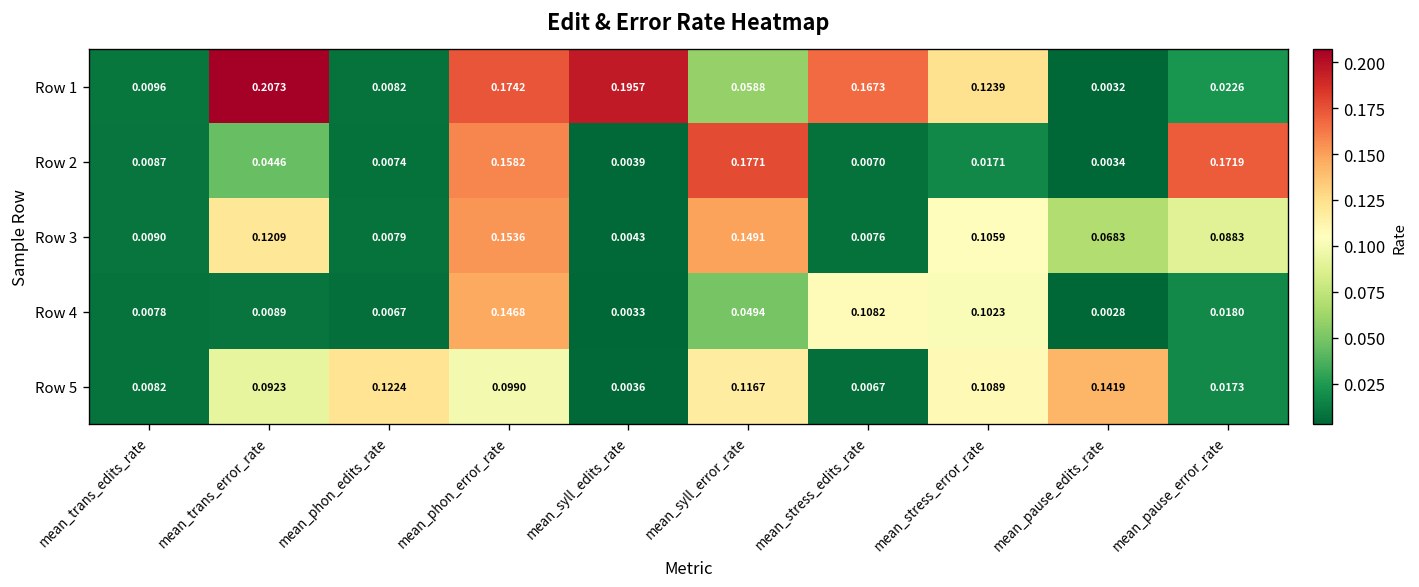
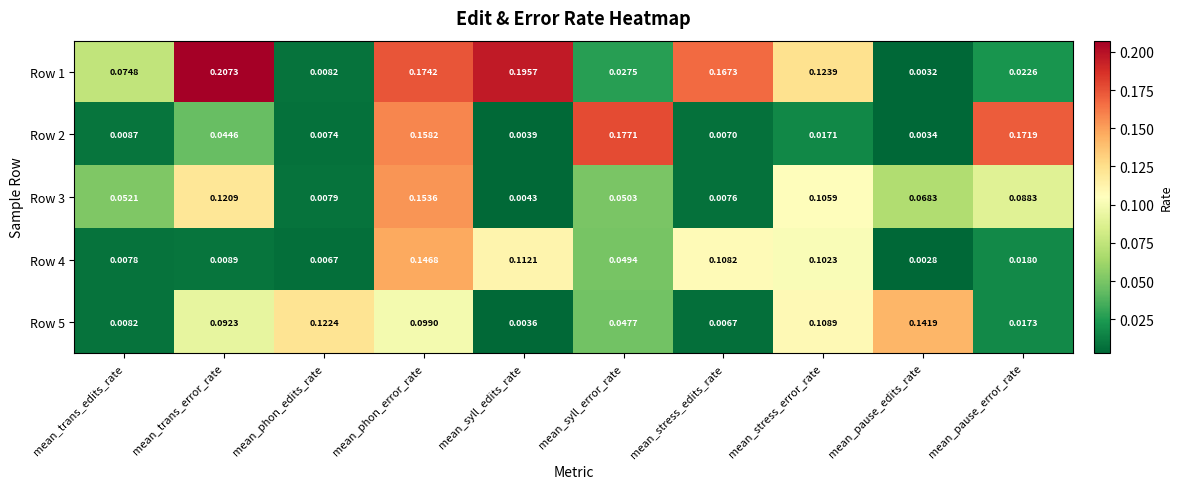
  {
    "Row 1": {
-     "mean_trans_edits_rate": 0.0096,
+     "mean_trans_edits_rate": 0.0748,
      "mean_trans_error_rate": 0.2073,
      "mean_phon_edits_rate": 0.0082,
      "mean_phon_error_rate": 0.1742,
      "mean_syll_edits_rate": 0.1957,
-     "mean_syll_error_rate": 0.0588,
+     "mean_syll_error_rate": 0.0275,
      "mean_stress_edits_rate": 0.1673,
      "mean_stress_error_rate": 0.1239,
      "mean_pause_edits_rate": 0.0032,
      "mean_pause_error_rate": 0.0226
    },
    "Row 2": {
      "mean_trans_edits_rate": 0.0087,
      "mean_trans_error_rate": 0.0446,
      "mean_phon_edits_rate": 0.0074,
      "mean_phon_error_rate": 0.1582,
      "mean_syll_edits_rate": 0.0039,
      "mean_syll_error_rate": 0.1771,
      "mean_stress_edits_rate": 0.0070,
      "mean_stress_error_rate": 0.0171,
      "mean_pause_edits_rate": 0.0034,
      "mean_pause_error_rate": 0.1719
    },
    "Row 3": {
-     "mean_trans_edits_rate": 0.0090,
+     "mean_trans_edits_rate": 0.0521,
      "mean_trans_error_rate": 0.1209,
      "mean_phon_edits_rate": 0.0079,
      "mean_phon_error_rate": 0.1536,
      "mean_syll_edits_rate": 0.0043,
-     "mean_syll_error_rate": 0.1491,
+     "mean_syll_error_rate": 0.0503,
      "mean_stress_edits_rate": 0.0076,
      "mean_stress_error_rate": 0.1059,
      "mean_pause_edits_rate": 0.0683,
      "mean_pause_error_rate": 0.0883
    },
    "Row 4": {
      "mean_trans_edits_rate": 0.0078,
      "mean_trans_error_rate": 0.0089,
      "mean_phon_edits_rate": 0.0067,
      "mean_phon_error_rate": 0.1468,
-     "mean_syll_edits_rate": 0.0033,
+     "mean_syll_edits_rate": 0.1121,
      "mean_syll_error_rate": 0.0494,
      "mean_stress_edits_rate": 0.1082,
      "mean_stress_error_rate": 0.1023,
      "mean_pause_edits_rate": 0.0028,
      "mean_pause_error_rate": 0.0180
    },
    "Row 5": {
      "mean_trans_edits_rate": 0.0082,
      "mean_trans_error_rate": 0.0923,
      "mean_phon_edits_rate": 0.1224,
      "mean_phon_error_rate": 0.0990,
      "mean_syll_edits_rate": 0.0036,
-     "mean_syll_error_rate": 0.1167,
+     "mean_syll_error_rate": 0.0477,
      "mean_stress_edits_rate": 0.0067,
      "mean_stress_error_rate": 0.1089,
      "mean_pause_edits_rate": 0.1419,
      "mean_pause_error_rate": 0.0173
    }
  }
